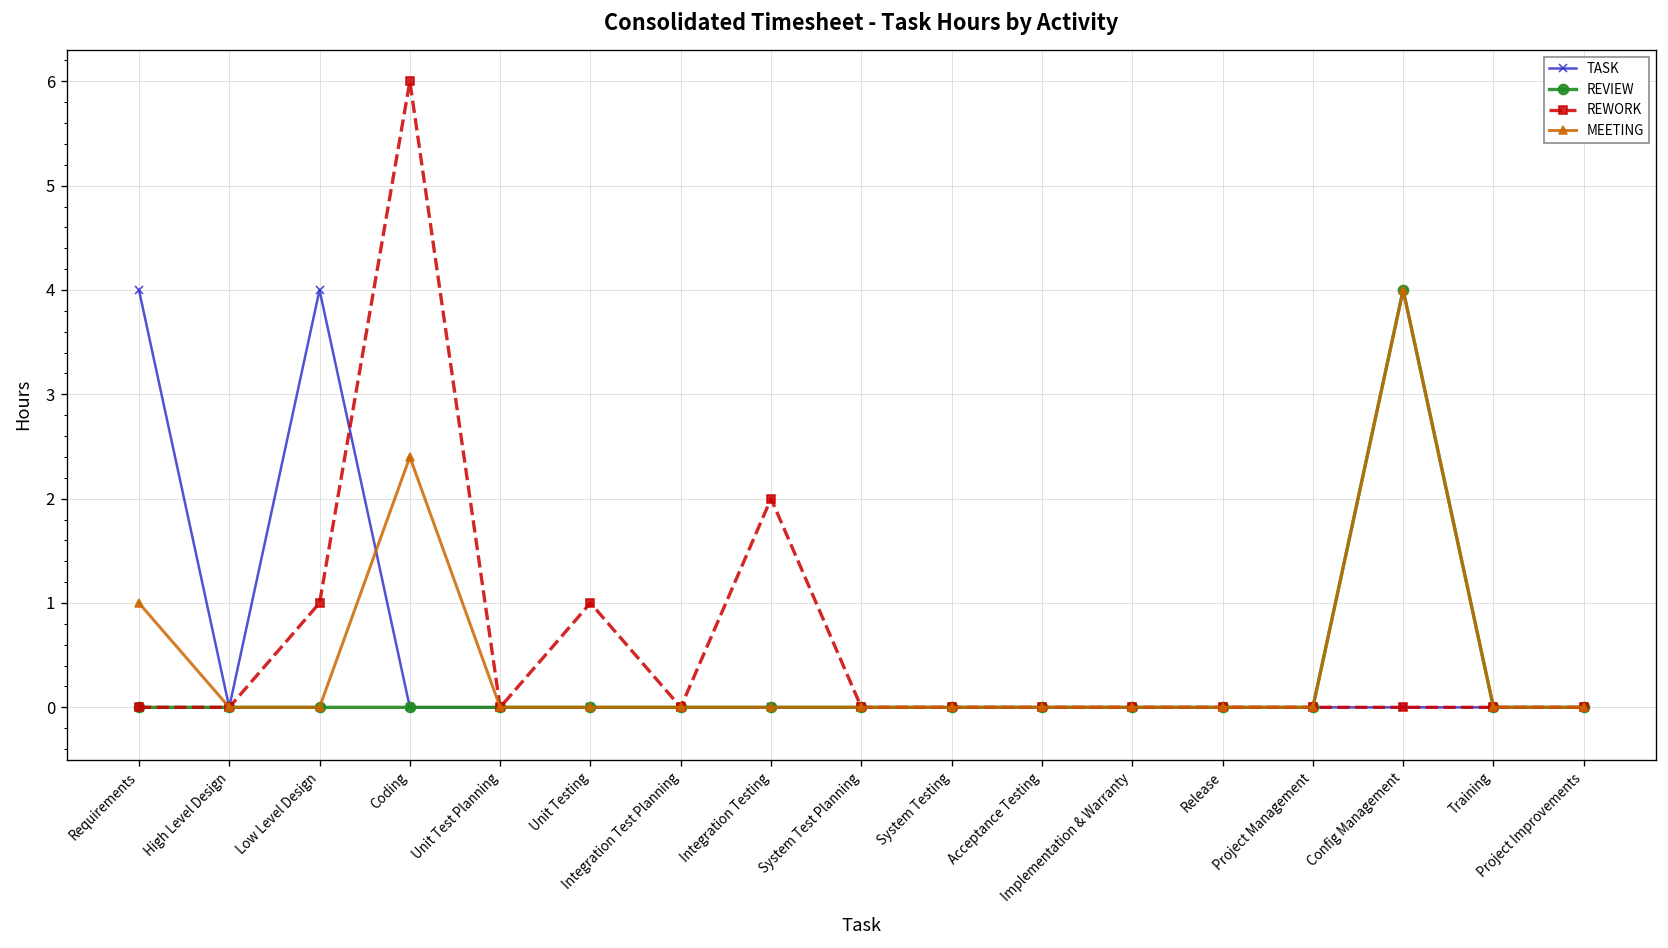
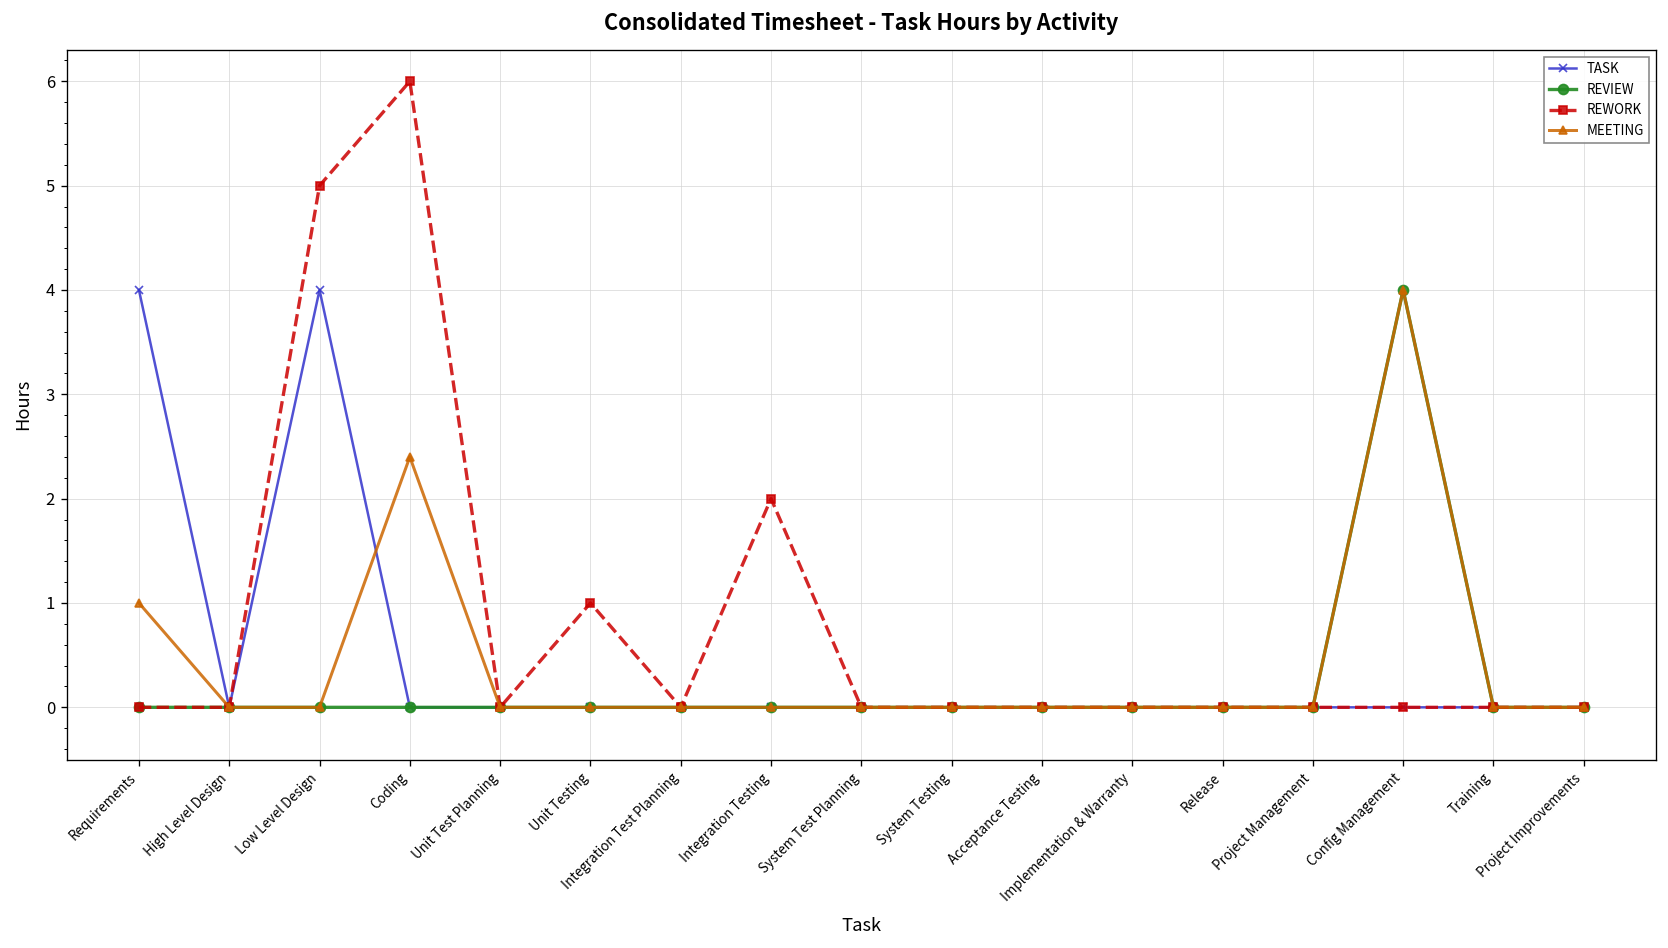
  {
    "TASK": {
      "Requirements": 4,
      "Low Level Design": 4
    },
    "REWORK": {
-     "Low Level Design": 1,
+     "Low Level Design": 5,
      "Coding": 6,
      "Unit Testing": 1,
      "Integration Testing": 2
    },
    "MEETING": {
      "Requirements": 1,
      "Coding": 2.4
    }
  }
